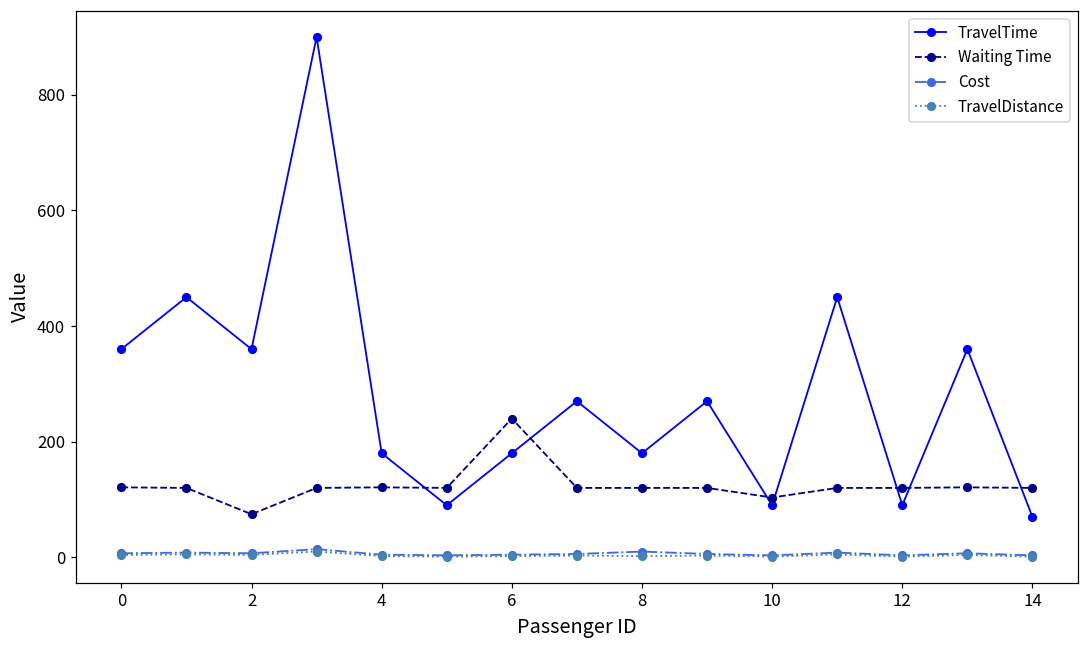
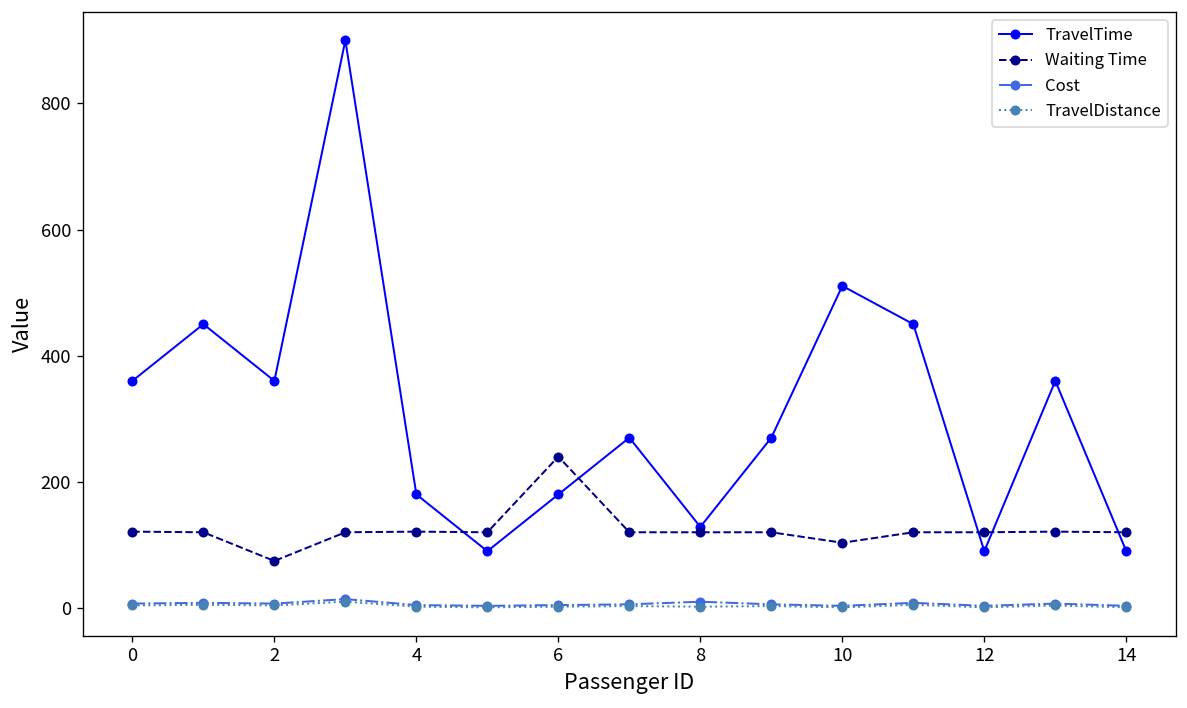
  {
    "TravelTime": {
      "0": 360,
      "2": 360,
      "4": 180,
      "6": 180,
-     "8": 180,
-     "10": 90,
+     "8": 130,
+     "10": 510,
      "12": 90,
-     "14": 70
+     "14": 90
    },
    "Waiting Time": {
      "0": 120,
      "2": 70,
      "4": 120,
      "6": 240,
      "8": 120,
      "10": 100,
      "12": 120,
      "14": 120
    }
  }
